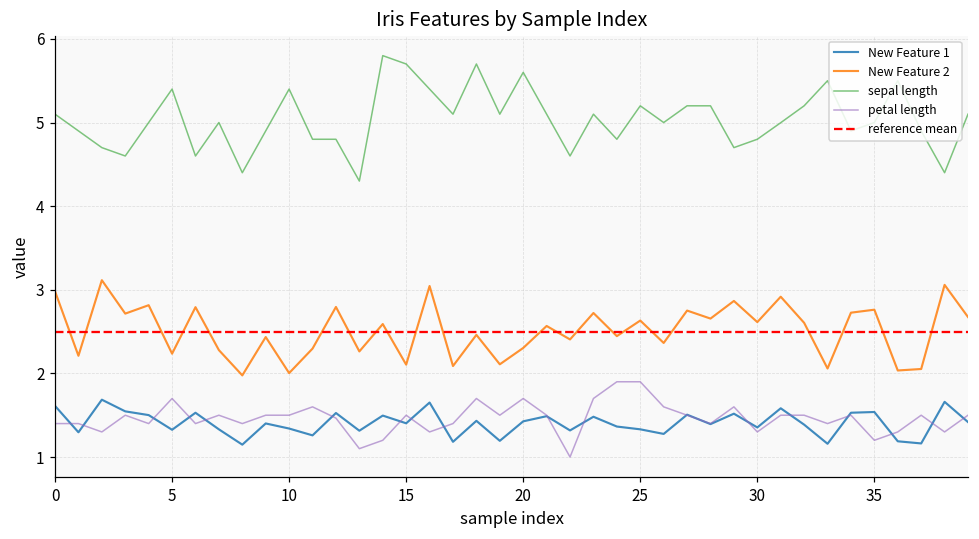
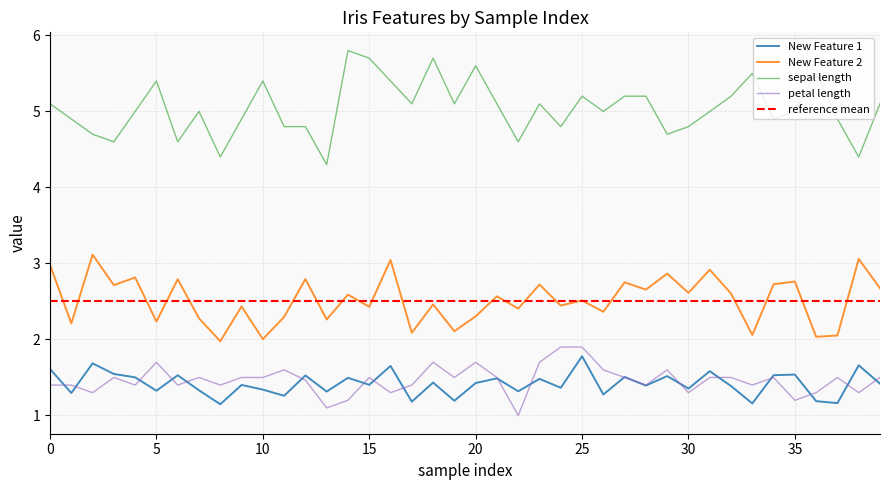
  {
    "New Feature 1": {
      "0": 1.6,
      "5": 1.3,
      "10": 1.3,
      "15": 1.4,
      "20": 1.4,
-     "25": 1.3,
+     "25": 1.8,
      "30": 1.4,
      "35": 1.5
    },
    "New Feature 2": {
      "0": 3.0,
      "5": 2.2,
      "10": 2.0,
-     "15": 2.1,
+     "15": 2.4,
      "20": 2.3,
-     "25": 2.6,
+     "25": 2.5,
      "30": 2.6,
      "35": 2.8
    },
    "sepal length": {
      "0": 5.1,
      "5": 5.4,
      "10": 5.4,
      "15": 5.7,
      "20": 5.6,
      "25": 5.2,
      "30": 4.8
    },
    "petal length": {
      "0": 1.4,
      "5": 1.7,
      "10": 1.5,
      "15": 1.5,
      "20": 1.7,
      "25": 1.9,
      "30": 1.3,
      "35": 1.2
    }
  }
